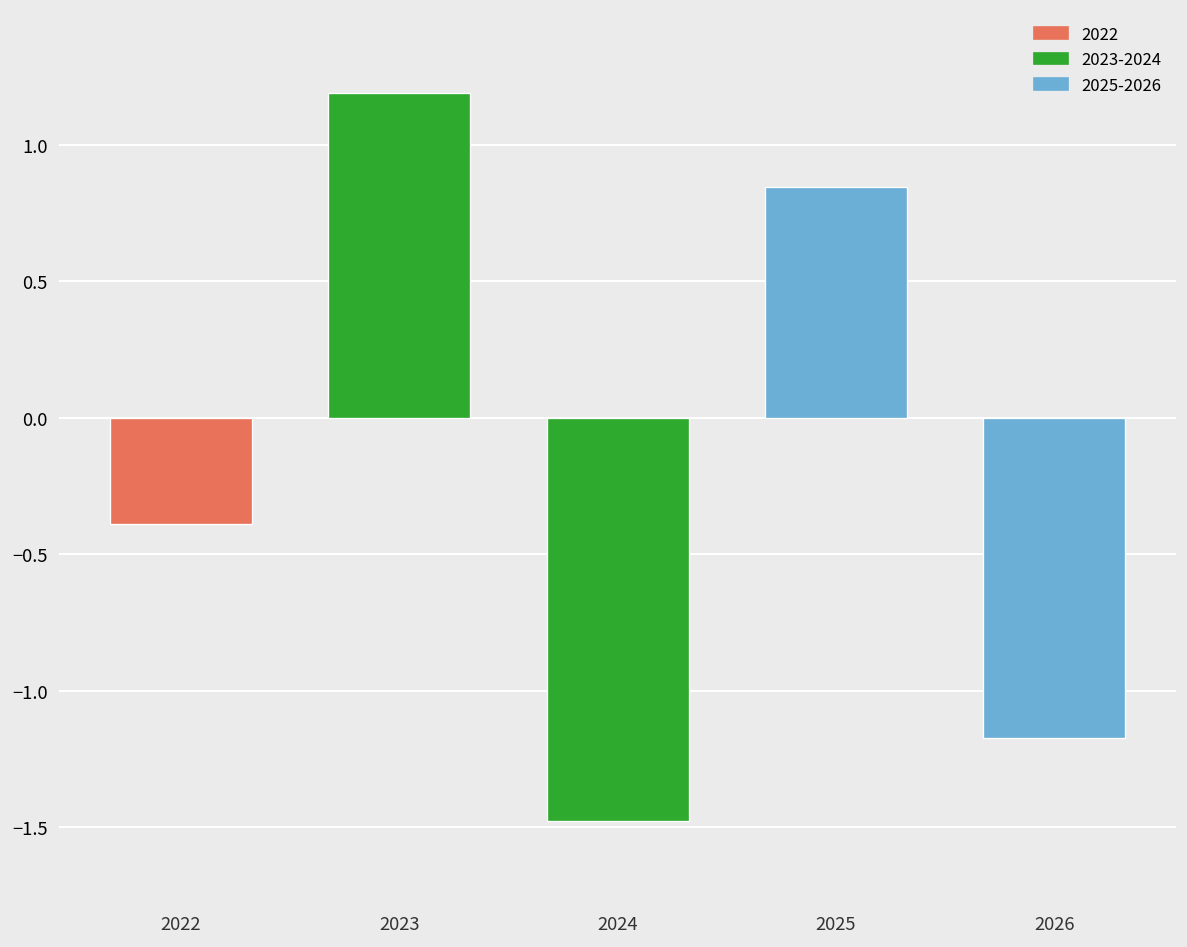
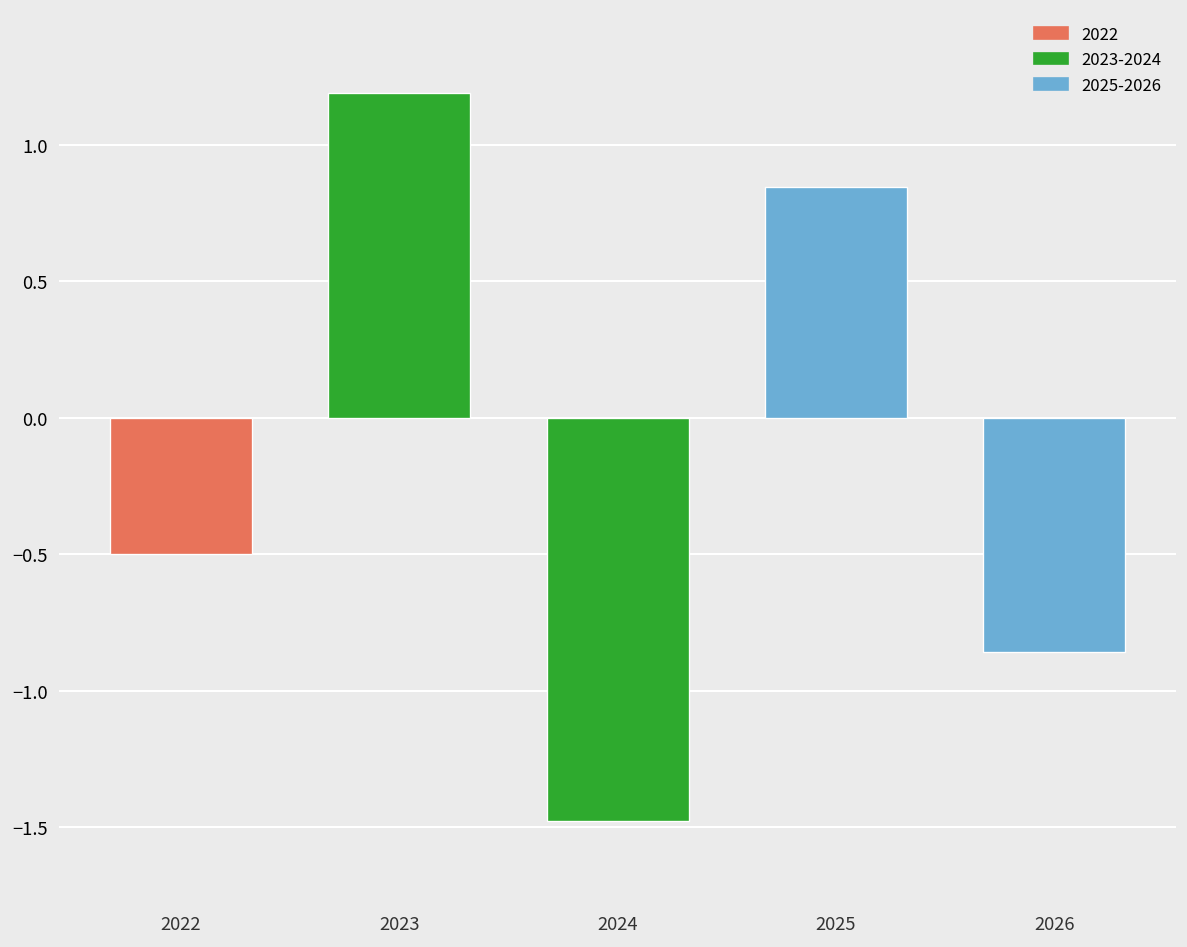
  {
-   "2022": -0.39,
+   "2022": -0.50,
    "2023": 1.19,
    "2024": -1.48,
    "2025": 0.85,
-   "2026": -1.17
+   "2026": -0.86
  }
